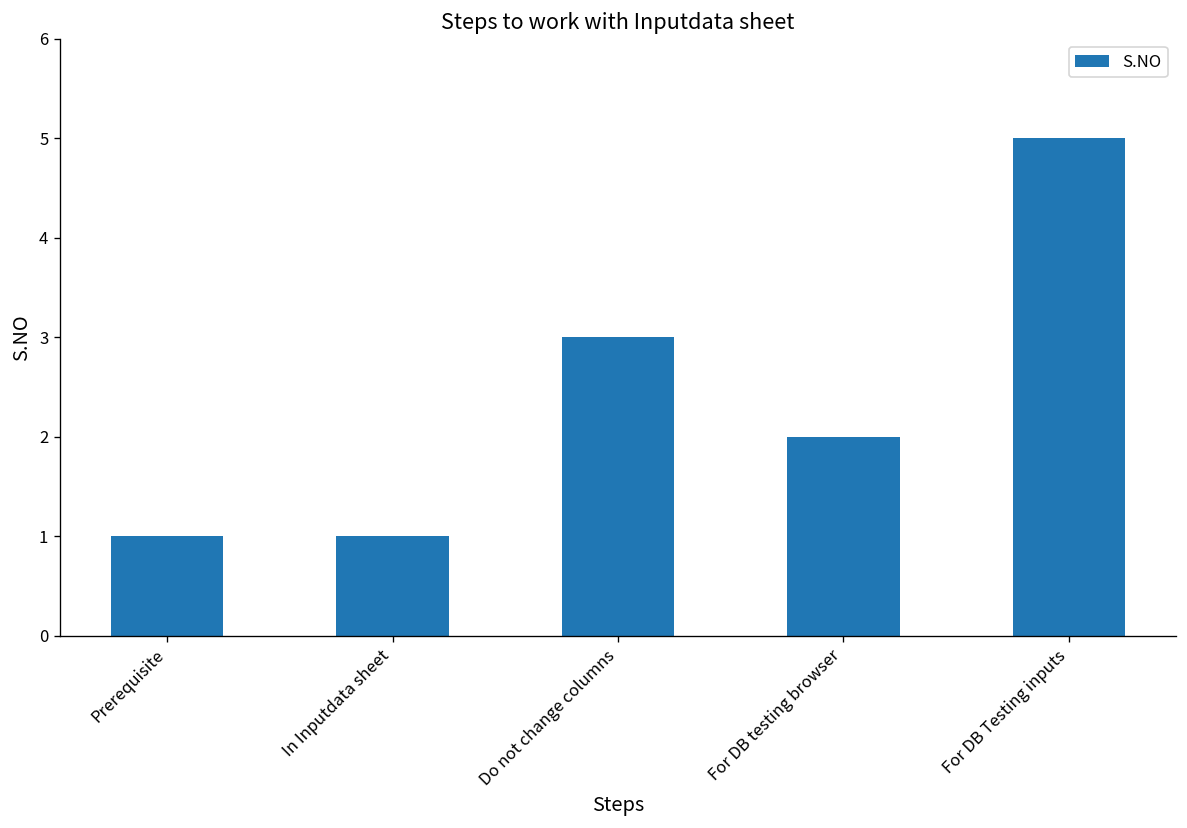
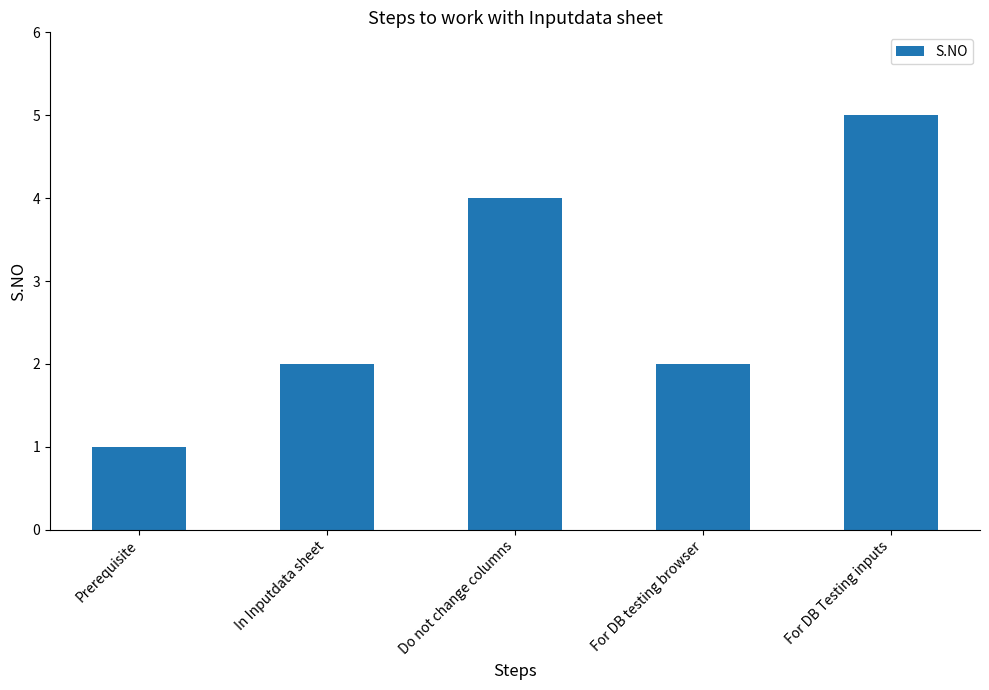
  {
    "Prerequisite": 1,
-   "In Inputdata sheet": 1,
-   "Do not change columns": 3,
+   "In Inputdata sheet": 2,
+   "Do not change columns": 4,
    "For DB testing browser": 2,
    "For DB Testing inputs": 5
  }
